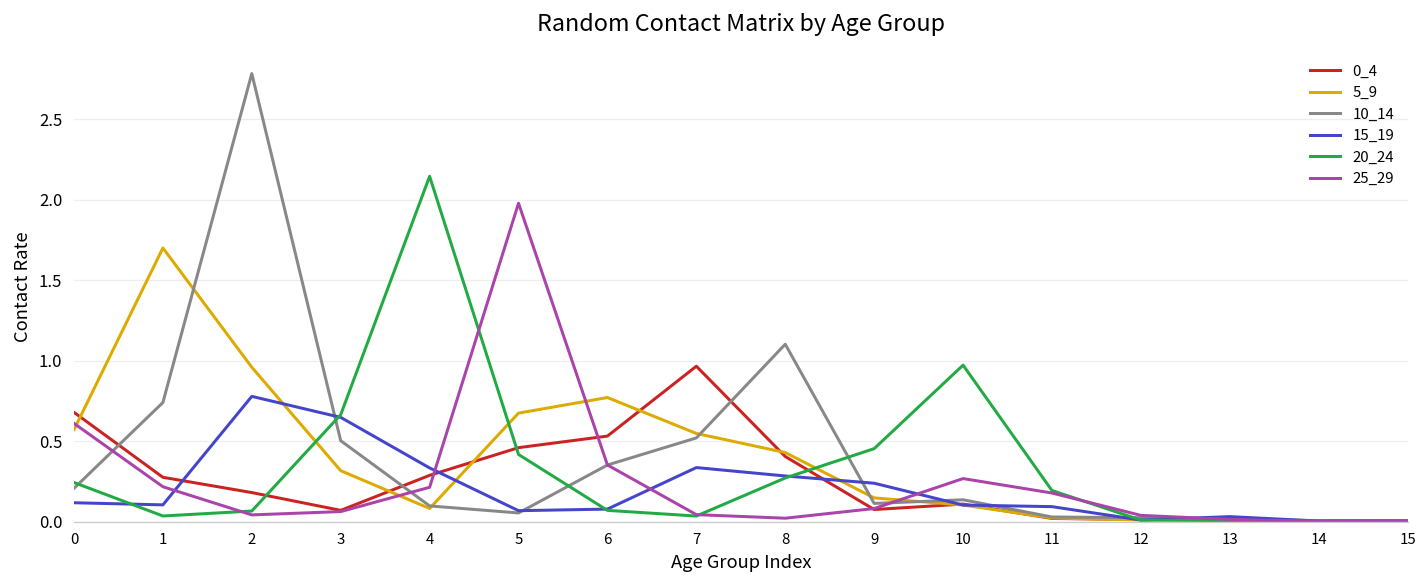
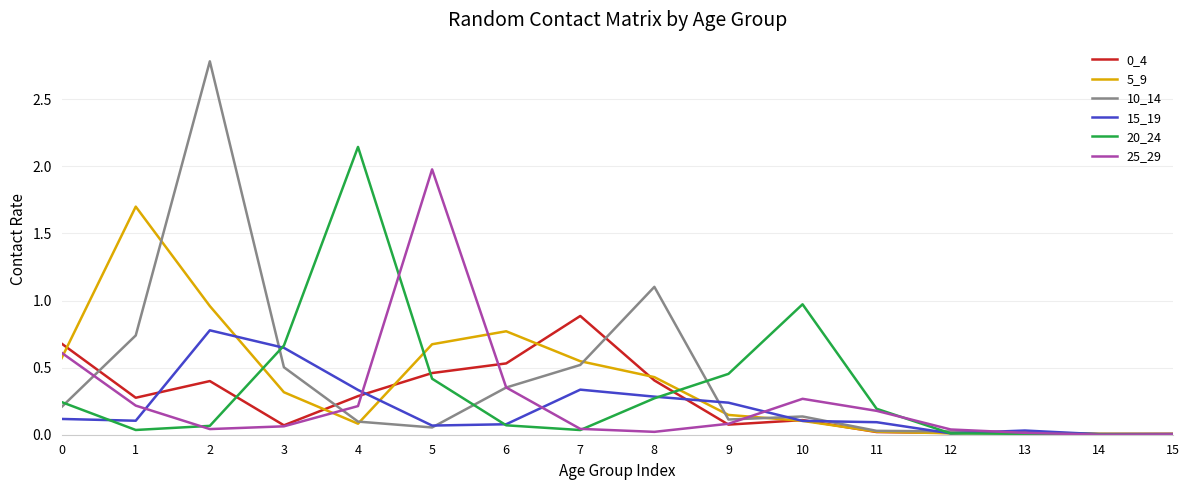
  {
    "0_4": {
      "0": 0.68,
      "1": 0.28,
-     "2": 0.18,
+     "2": 0.40,
      "4": 0.29,
      "5": 0.46,
      "6": 0.53,
-     "7": 0.97,
+     "7": 0.89,
      "8": 0.40
    },
    "5_9": {
      "0": 0.57,
      "1": 1.70,
      "2": 0.96,
      "3": 0.32,
      "5": 0.67,
      "6": 0.77,
      "7": 0.55,
      "8": 0.43,
      "9": 0.15
    },
    "10_14": {
      "0": 0.21,
      "1": 0.74,
      "2": 2.78,
      "3": 0.50,
      "7": 0.52,
      "8": 1.10,
      "9": 0.11,
      "10": 0.14
    },
    "15_19": {
      "0": 0.12,
      "1": 0.10,
      "2": 0.78,
      "4": 0.33,
      "7": 0.34,
      "9": 0.24,
      "11": 0.09
    },
    "20_24": {
      "0": 0.24,
      "1": 0.04,
      "2": 0.07,
      "4": 2.15,
      "5": 0.42,
      "9": 0.45,
      "10": 0.97
    },
    "25_29": {
      "0": 0.61,
      "1": 0.22,
      "2": 0.04,
      "4": 0.21,
      "5": 1.98,
      "8": 0.02,
      "10": 0.27
    }
  }
